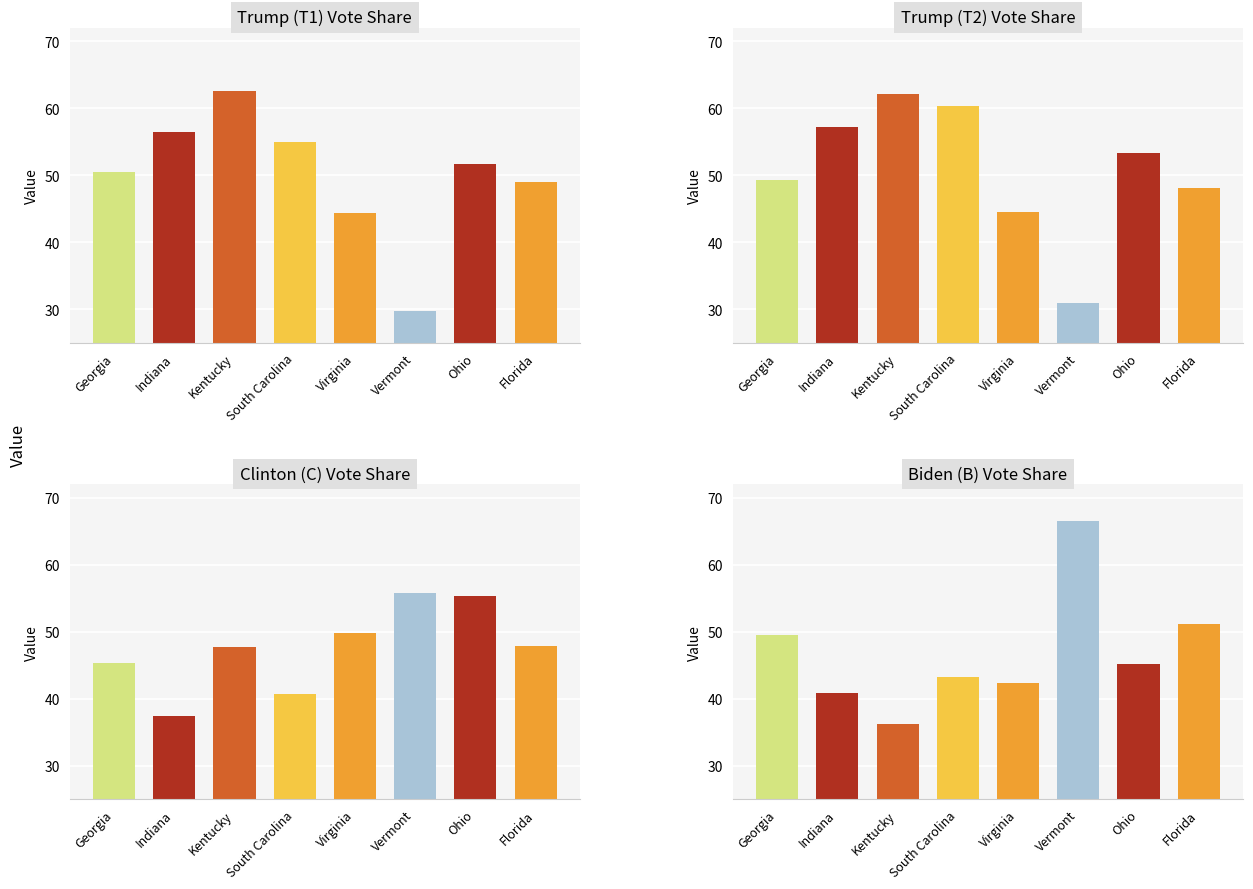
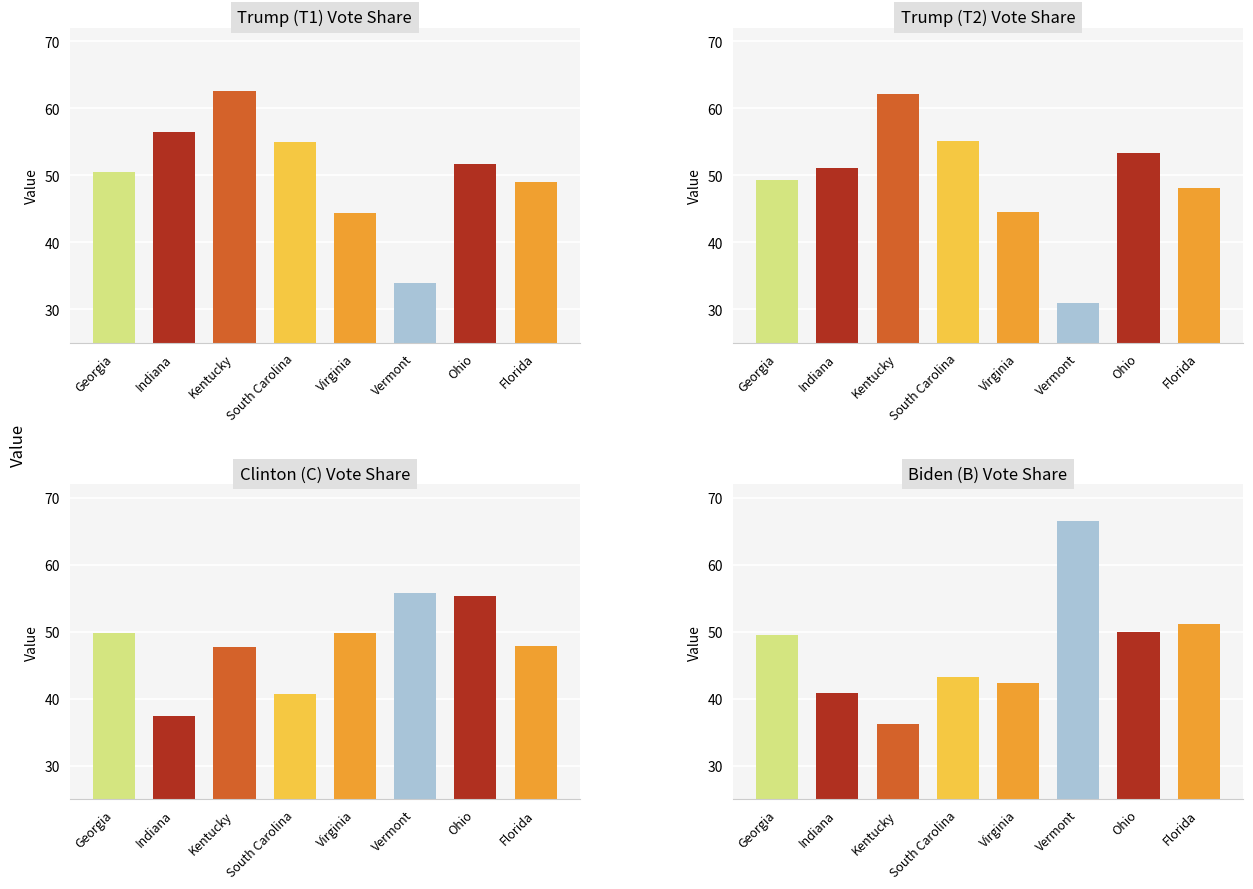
  {
    "Trump (T1) Vote Share": {
      "Georgia": 50,
      "Indiana": 56,
      "Kentucky": 63,
      "South Carolina": 55,
      "Virginia": 44,
-     "Vermont": 30,
+     "Vermont": 34,
      "Ohio": 52,
      "Florida": 49
    },
    "Trump (T2) Vote Share": {
      "Georgia": 49,
-     "Indiana": 57,
+     "Indiana": 51,
      "Kentucky": 62,
-     "South Carolina": 60,
+     "South Carolina": 55,
      "Virginia": 44,
      "Vermont": 31,
      "Ohio": 53,
      "Florida": 48
    },
    "Clinton (C) Vote Share": {
-     "Georgia": 45,
+     "Georgia": 50,
      "Indiana": 37,
      "Kentucky": 48,
      "South Carolina": 41,
      "Virginia": 50,
      "Vermont": 56,
      "Ohio": 55,
      "Florida": 48
    },
    "Biden (B) Vote Share": {
      "Georgia": 49,
      "Indiana": 41,
      "Kentucky": 36,
      "South Carolina": 43,
      "Virginia": 42,
      "Vermont": 66,
-     "Ohio": 45,
+     "Ohio": 50,
      "Florida": 51
    }
  }
